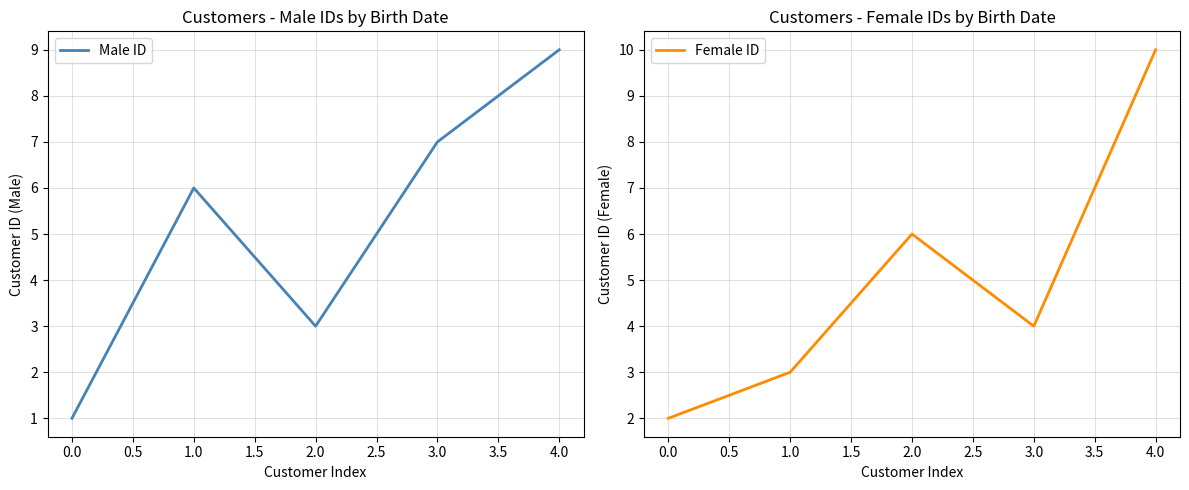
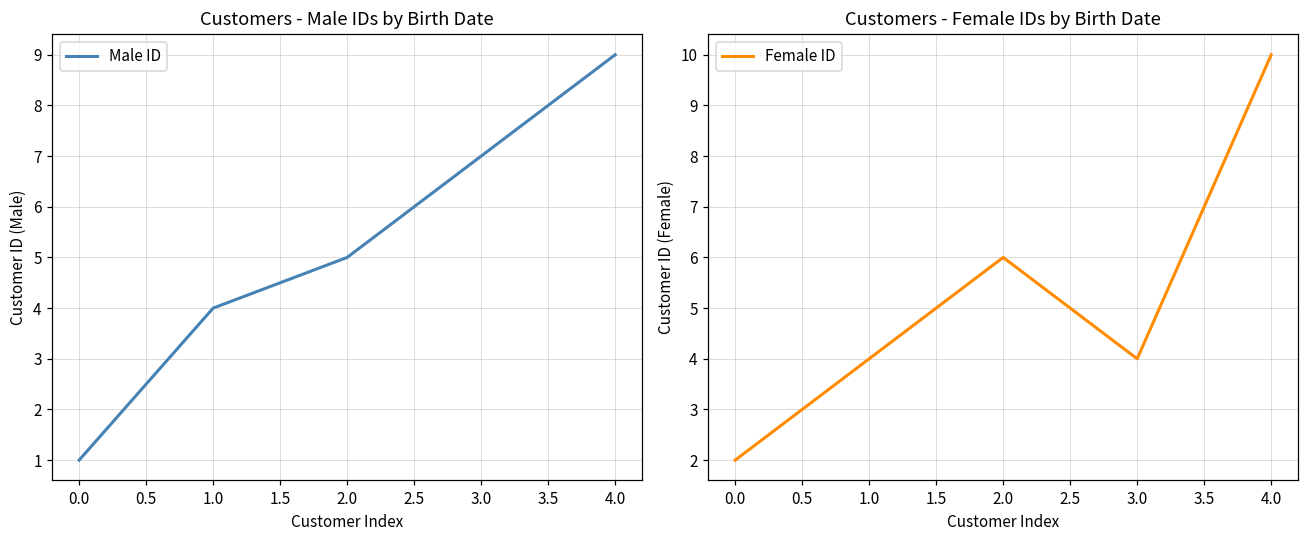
  {
    "Customers - Male IDs by Birth Date": {
      "0.0": 1,
-     "1.0": 6,
-     "2.0": 3,
+     "1.0": 4,
+     "2.0": 5,
      "3.0": 7,
      "4.0": 9
    },
    "Customers - Female IDs by Birth Date": {
      "0.0": 2,
-     "1.0": 3,
+     "1.0": 4,
      "2.0": 6,
      "3.0": 4,
      "4.0": 10
    }
  }
